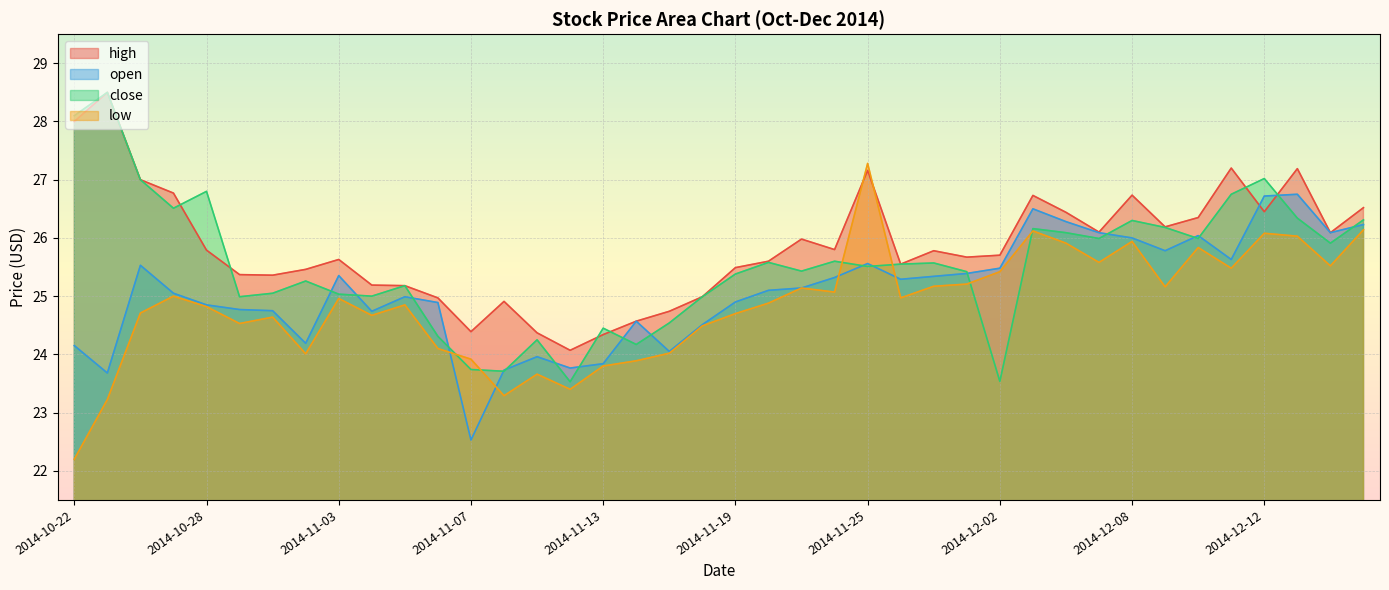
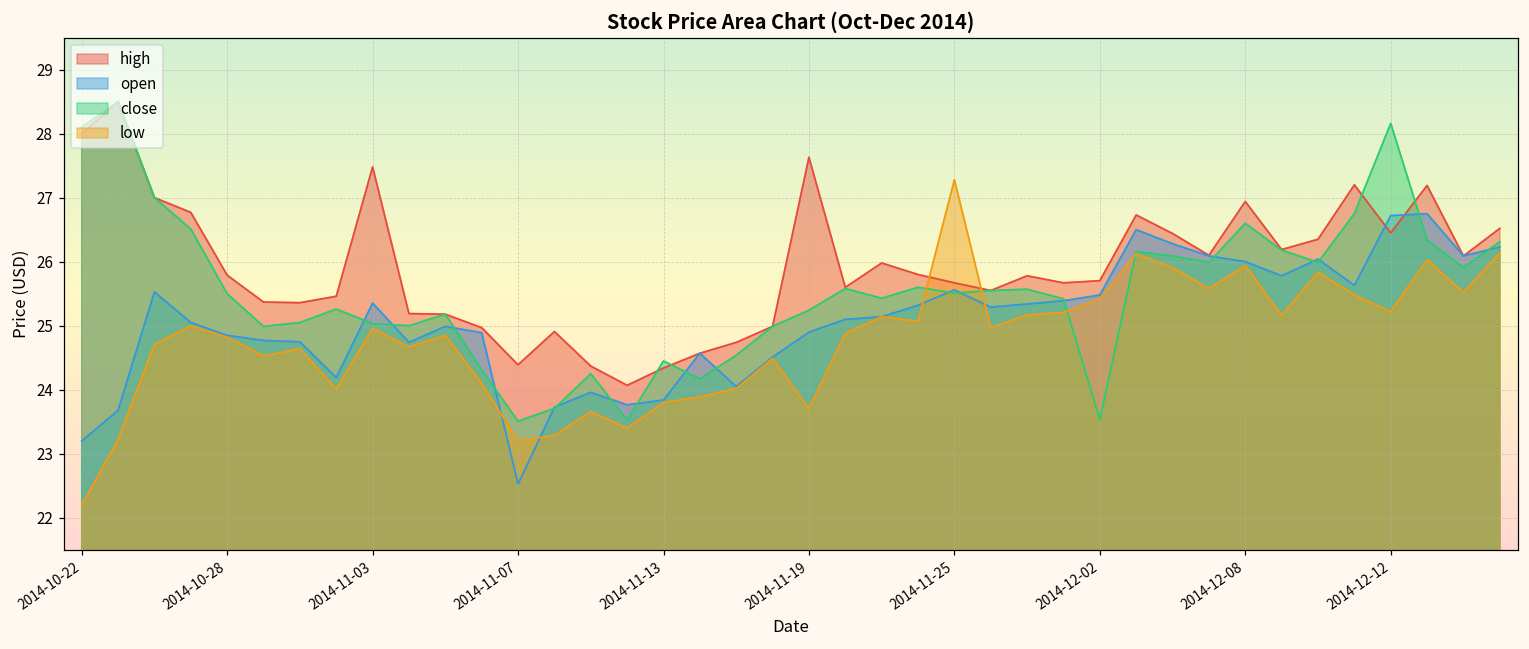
  {
    "high": {
      "2014-10-28": 25.8,
-     "2014-11-03": 25.6,
+     "2014-11-03": 27.5,
      "2014-11-07": 24.4,
      "2014-11-13": 24.3,
-     "2014-11-19": 25.5,
-     "2014-11-25": 27.2,
+     "2014-11-19": 27.6,
+     "2014-11-25": 25.7,
      "2014-12-02": 25.7,
-     "2014-12-08": 26.7,
+     "2014-12-08": 26.9,
      "2014-12-12": 26.5
    },
    "open": {
-     "2014-10-22": 24.2,
+     "2014-10-22": 23.2,
      "2014-11-03": 25.4,
      "2014-11-07": 22.5,
      "2014-11-19": 24.9,
      "2014-11-25": 25.6,
      "2014-12-02": 25.5,
      "2014-12-08": 26.0,
      "2014-12-12": 26.7
    },
    "close": {
-     "2014-10-28": 26.8,
+     "2014-10-28": 25.5,
      "2014-11-03": 25.0,
-     "2014-11-07": 23.7,
+     "2014-11-07": 23.5,
      "2014-11-13": 24.5,
-     "2014-11-19": 25.4,
+     "2014-11-19": 25.2,
      "2014-11-25": 25.5,
      "2014-12-02": 23.5,
-     "2014-12-08": 26.3,
-     "2014-12-12": 27.0
+     "2014-12-08": 26.6,
+     "2014-12-12": 28.2
    },
    "low": {
      "2014-10-22": 22.2,
      "2014-11-03": 25.0,
-     "2014-11-07": 23.9,
-     "2014-11-19": 24.7,
+     "2014-11-07": 23.2,
+     "2014-11-19": 23.7,
      "2014-11-25": 27.3,
      "2014-12-02": 25.4,
      "2014-12-08": 25.9,
-     "2014-12-12": 26.1
+     "2014-12-12": 25.2
    }
  }
